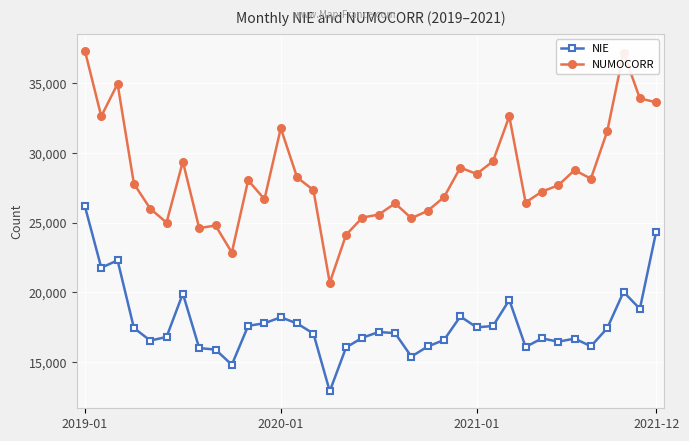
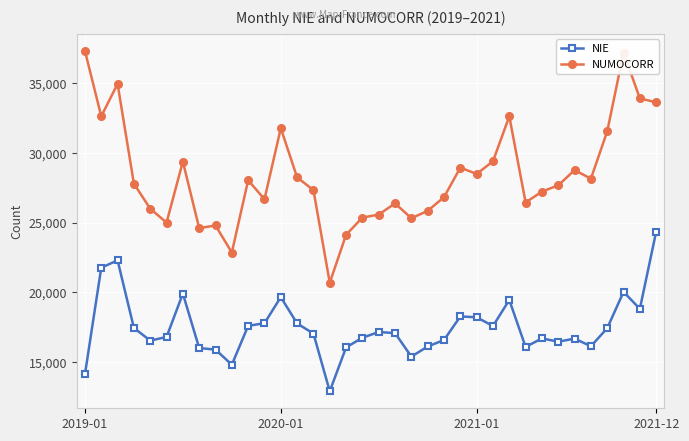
  {
    "NIE": {
-     "2019-01": "26,200",
-     "2020-01": "18,200",
-     "2021-01": "17,500",
+     "2019-01": "14,100",
+     "2020-01": "19,700",
+     "2021-01": "18,200",
      "2021-12": "24,400"
    },
    "NUMOCORR": {
      "2019-01": "37,300",
      "2020-01": "31,800",
      "2021-01": "28,500",
      "2021-12": "33,600"
    }
  }
